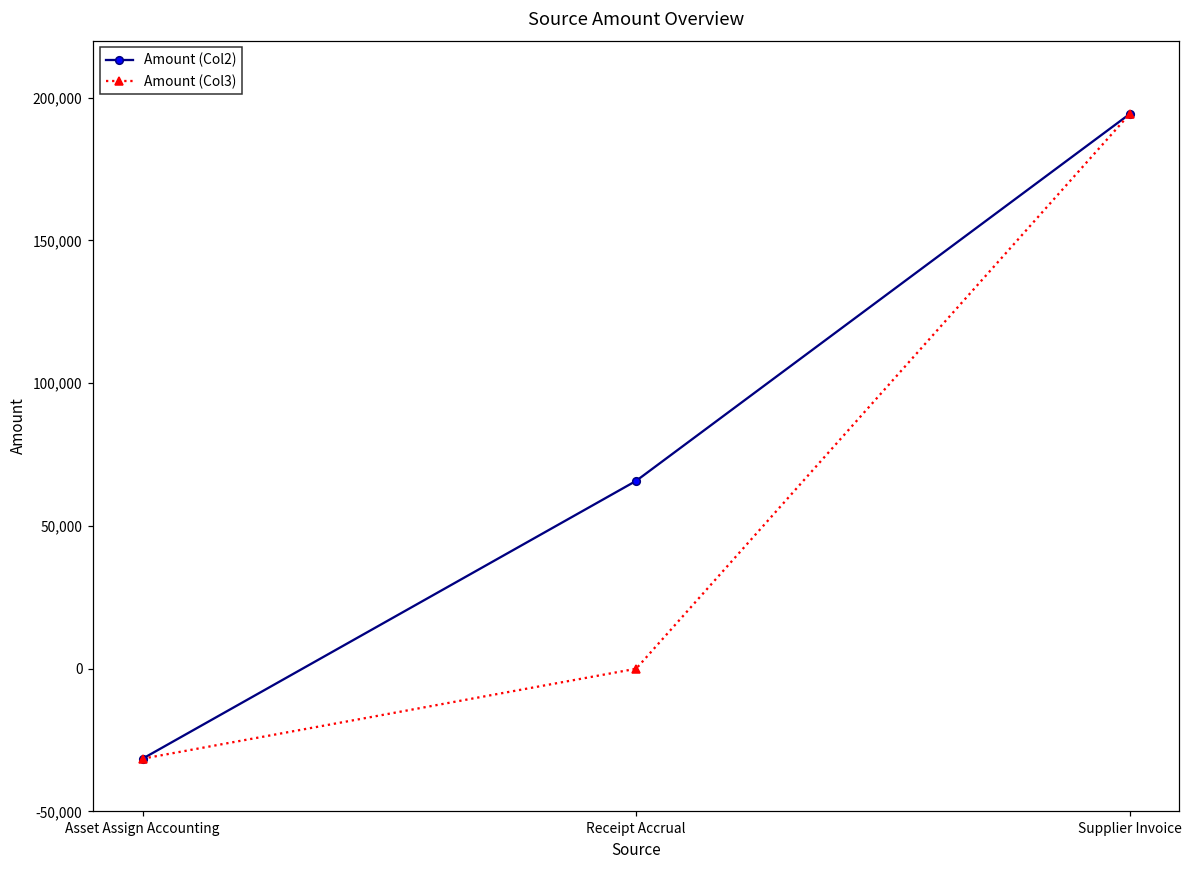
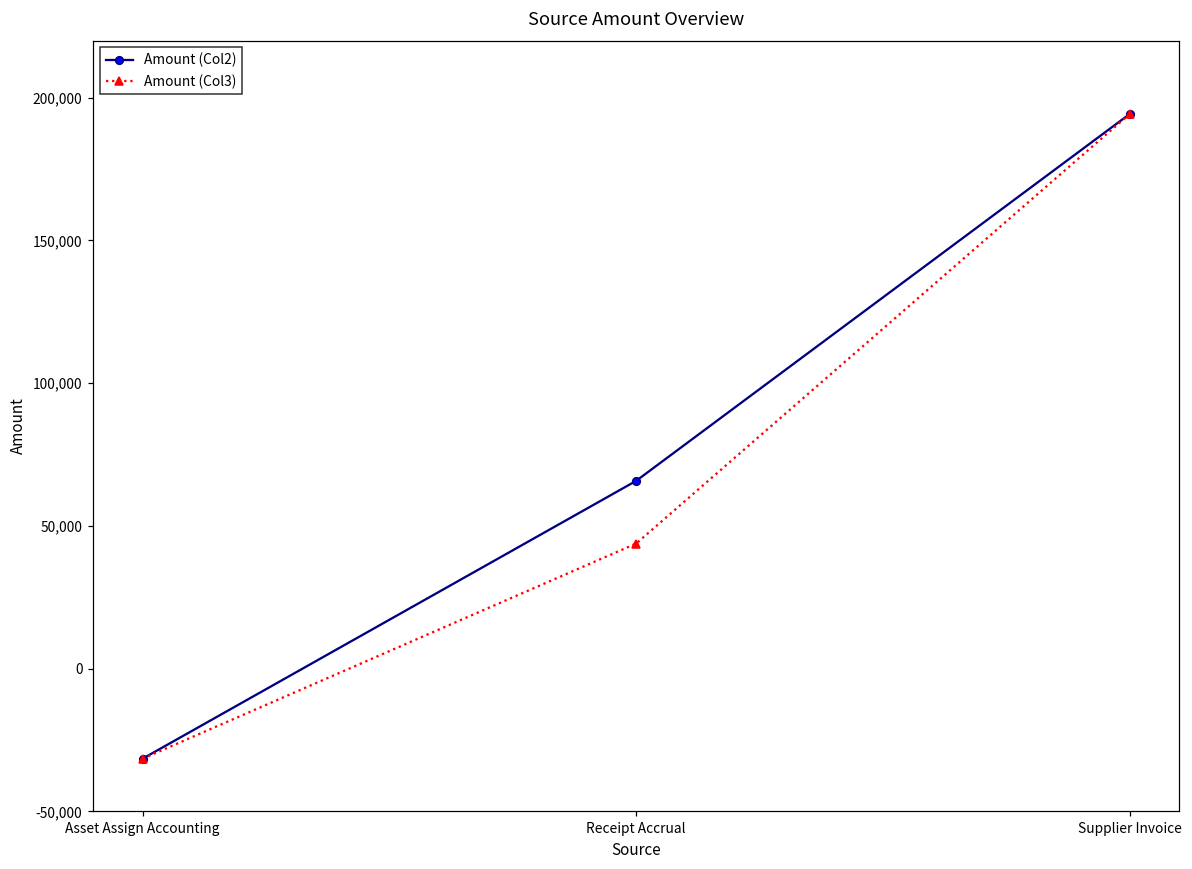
  {
    "Amount (Col2)": {
      "Receipt Accrual": "66,000"
    },
    "Amount (Col3)": {
-     "Receipt Accrual": "0"
+     "Receipt Accrual": "44,000"
    }
  }
